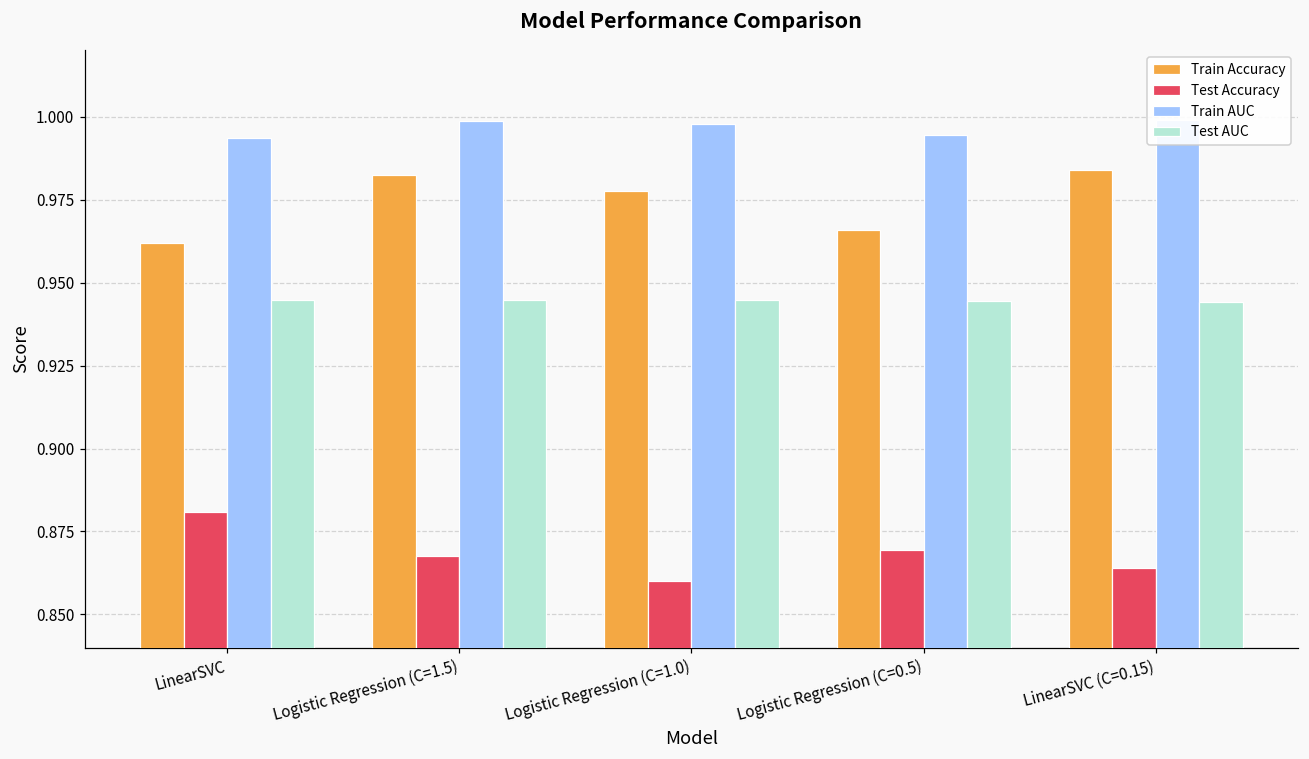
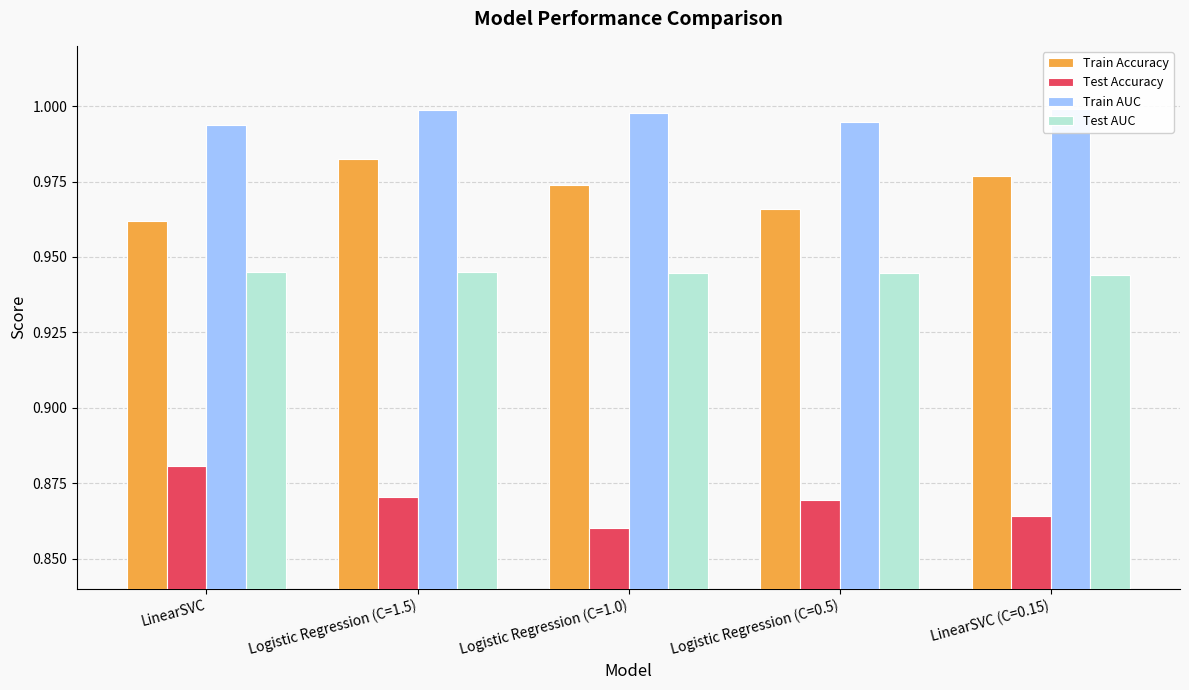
  {
    "Train Accuracy": {
      "LinearSVC": 0.962,
      "Logistic Regression (C=1.5)": 0.983,
-     "Logistic Regression (C=1.0)": 0.978,
+     "Logistic Regression (C=1.0)": 0.974,
      "Logistic Regression (C=0.5)": 0.966,
-     "LinearSVC (C=0.15)": 0.984
+     "LinearSVC (C=0.15)": 0.977
    },
    "Test Accuracy": {
      "LinearSVC": 0.881,
-     "Logistic Regression (C=1.5)": 0.868,
+     "Logistic Regression (C=1.5)": 0.871,
      "Logistic Regression (C=1.0)": 0.860,
      "Logistic Regression (C=0.5)": 0.870,
      "LinearSVC (C=0.15)": 0.864
    }
  }
